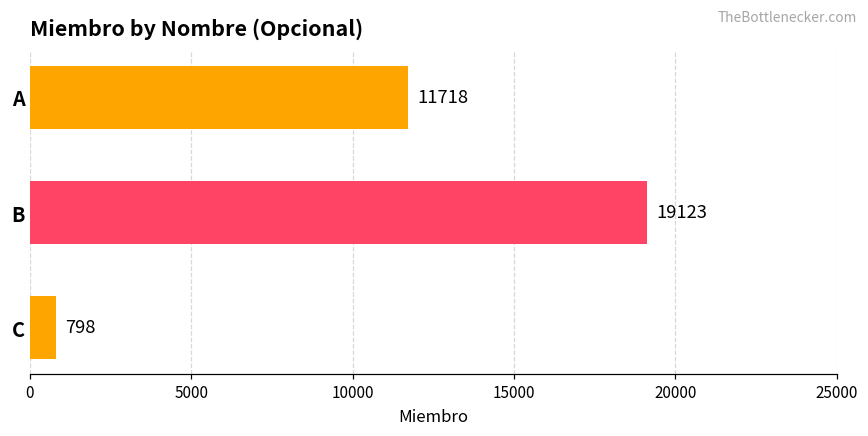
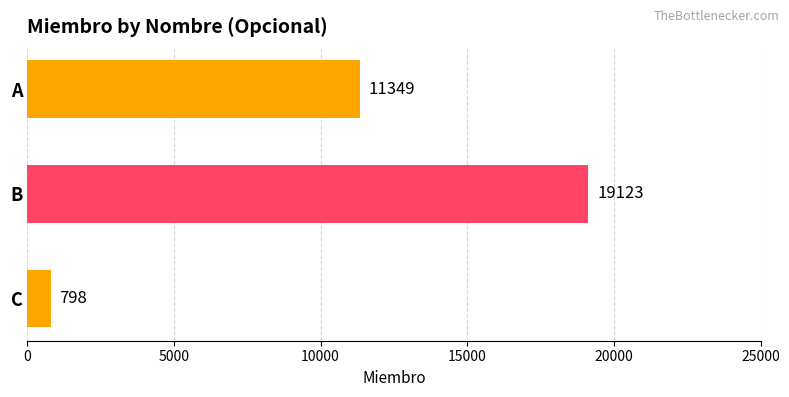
  {
-   "A": 11718,
+   "A": 11349,
    "B": 19123,
    "C": 798
  }
